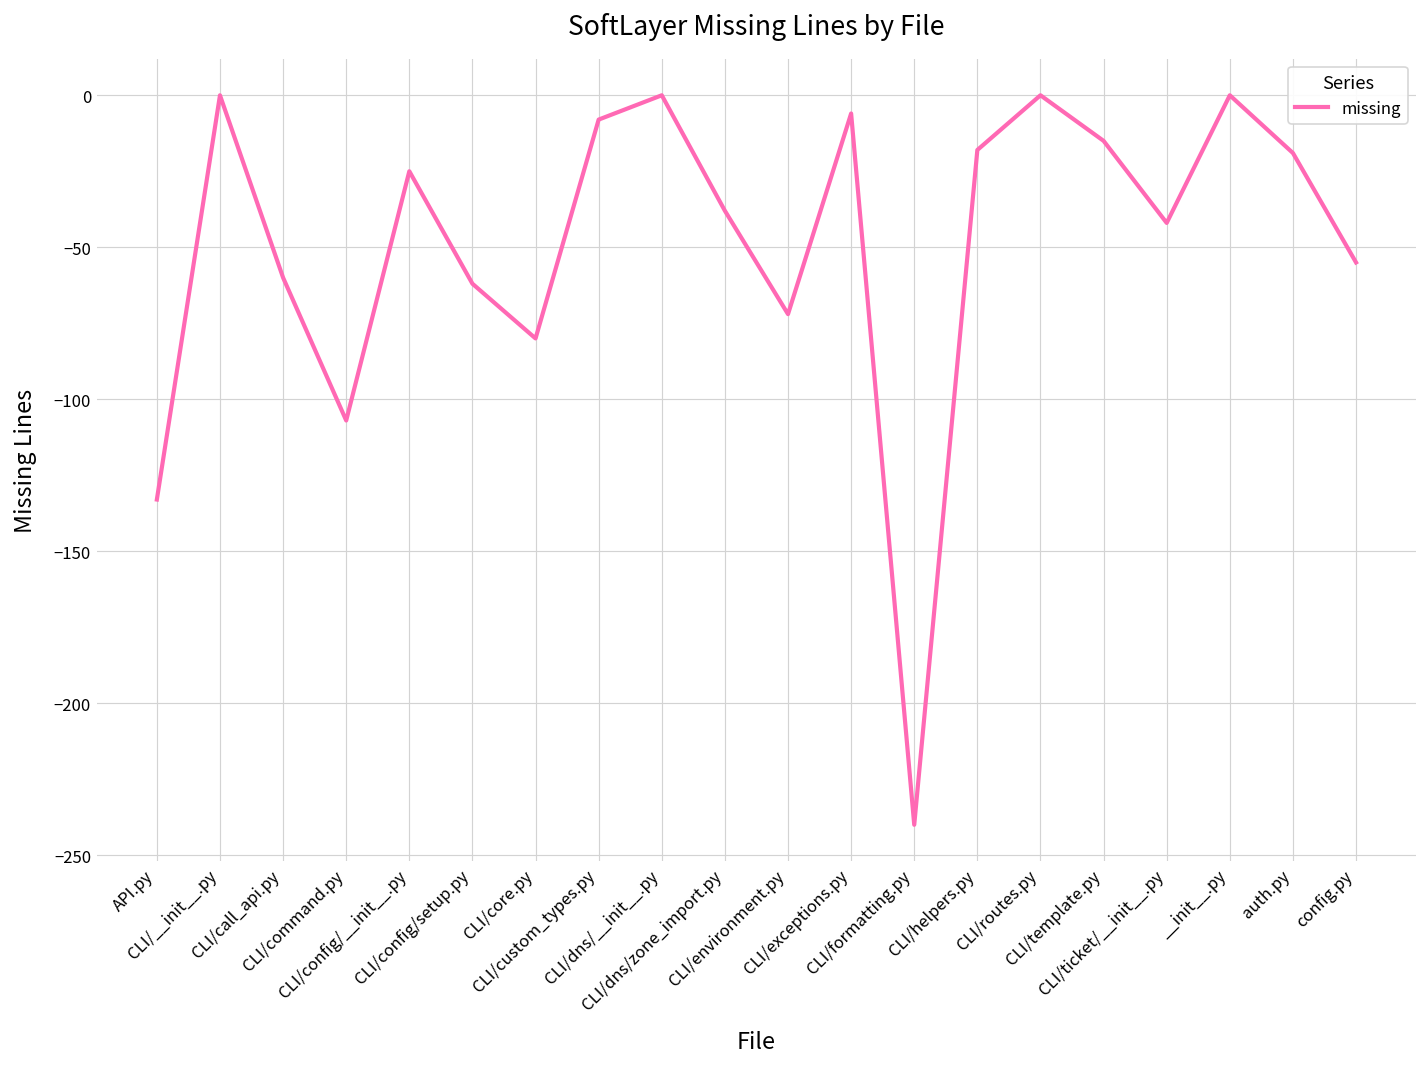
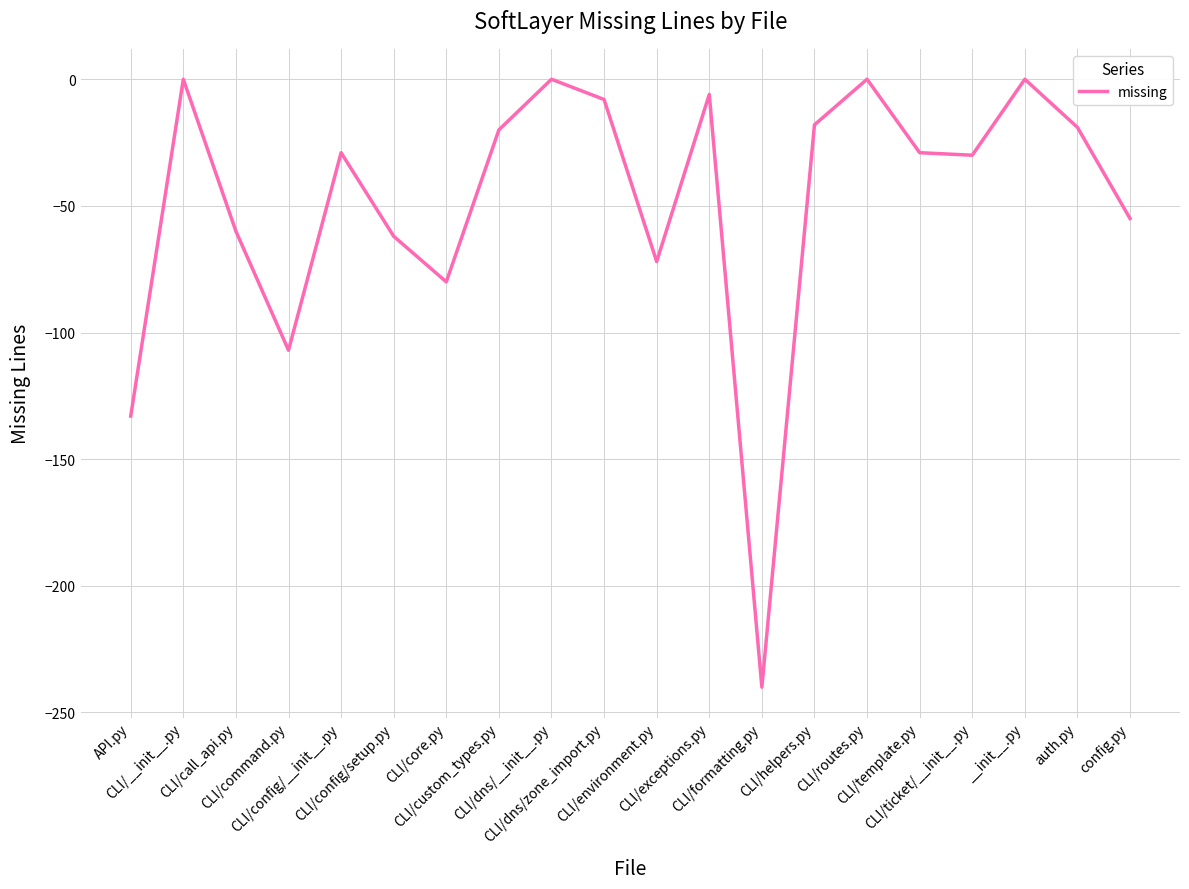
  {
    "API.py": -133,
    "CLI/__init__.py": 0,
    "CLI/call_api.py": -60,
    "CLI/command.py": -107,
-   "CLI/config/__init__.py": -25,
+   "CLI/config/__init__.py": -29,
    "CLI/config/setup.py": -62,
    "CLI/core.py": -80,
-   "CLI/custom_types.py": -8,
+   "CLI/custom_types.py": -20,
    "CLI/dns/__init__.py": 0,
-   "CLI/dns/zone_import.py": -38,
+   "CLI/dns/zone_import.py": -8,
    "CLI/environment.py": -72,
    "CLI/exceptions.py": -6,
    "CLI/formatting.py": -240,
    "CLI/helpers.py": -18,
    "CLI/routes.py": 0,
-   "CLI/template.py": -15,
-   "CLI/ticket/__init__.py": -42,
+   "CLI/template.py": -29,
+   "CLI/ticket/__init__.py": -30,
    "__init__.py": 0,
    "auth.py": -19,
    "config.py": -55
  }
